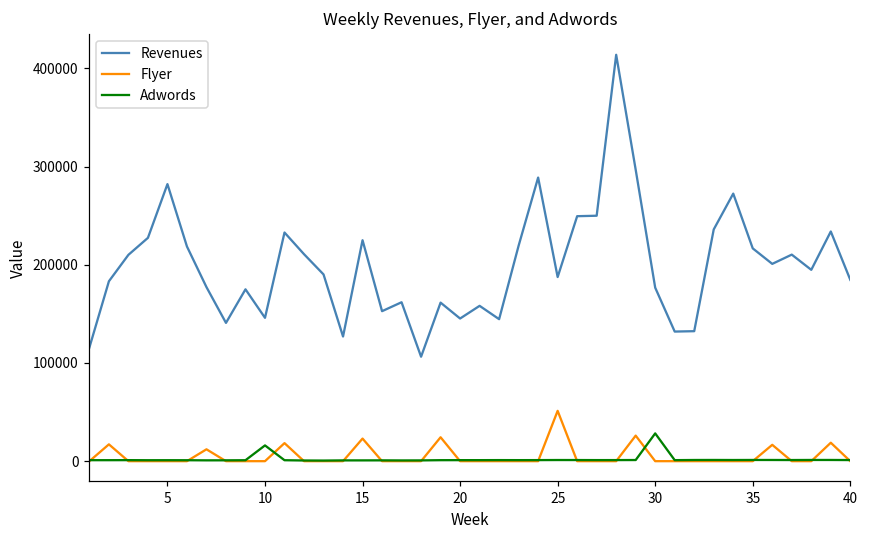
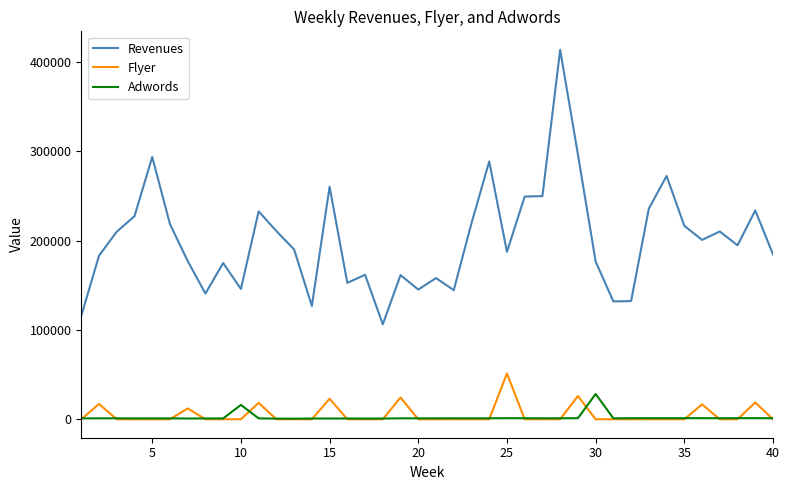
  {
    "Revenues": {
-     "5": 280000,
+     "5": 290000,
      "10": 150000,
-     "15": 220000,
+     "15": 260000,
      "20": 150000,
      "25": 190000,
      "30": 180000,
      "35": 220000,
      "40": 180000
    },
    "Flyer": {
      "10": 0,
      "15": 20000,
      "25": 50000,
      "30": 0
    },
    "Adwords": {
      "10": 20000,
      "15": 0,
      "25": 0,
      "30": 30000
    }
  }
